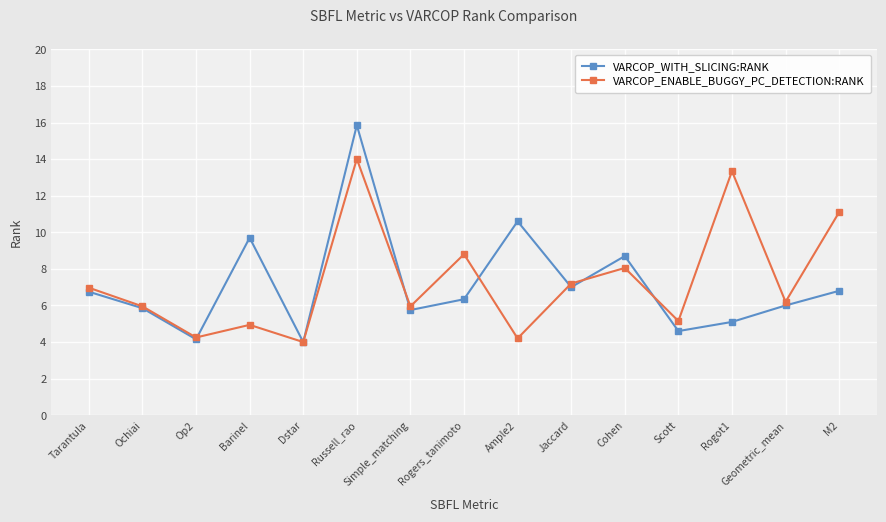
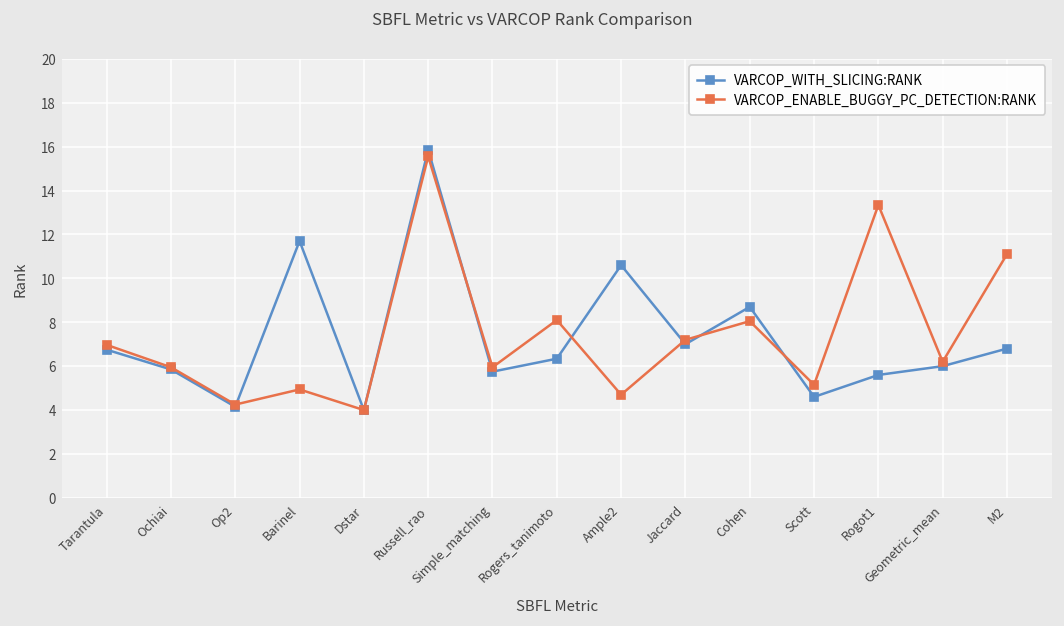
  {
    "VARCOP_WITH_SLICING:RANK": {
      "Tarantula": 6.8,
-     "Barinel": 9.7,
+     "Barinel": 11.7,
      "Russell_rao": 15.9,
      "Simple_matching": 5.8,
      "Rogers_tanimoto": 6.3,
      "Ample2": 10.6,
      "Jaccard": 7.0,
      "Cohen": 8.7,
      "Scott": 4.6,
-     "Rogot1": 5.1,
+     "Rogot1": 5.6,
      "Geometric_mean": 6.0,
      "M2": 6.8
    },
    "VARCOP_ENABLE_BUGGY_PC_DETECTION:RANK": {
      "Tarantula": 7.0,
      "Barinel": 4.9,
-     "Russell_rao": 14.0,
+     "Russell_rao": 15.6,
      "Simple_matching": 6.0,
-     "Rogers_tanimoto": 8.8,
-     "Ample2": 4.2,
+     "Rogers_tanimoto": 8.1,
+     "Ample2": 4.7,
      "Jaccard": 7.2,
      "Cohen": 8.1,
      "Scott": 5.2,
      "Rogot1": 13.3,
      "Geometric_mean": 6.2,
      "M2": 11.1
    }
  }
